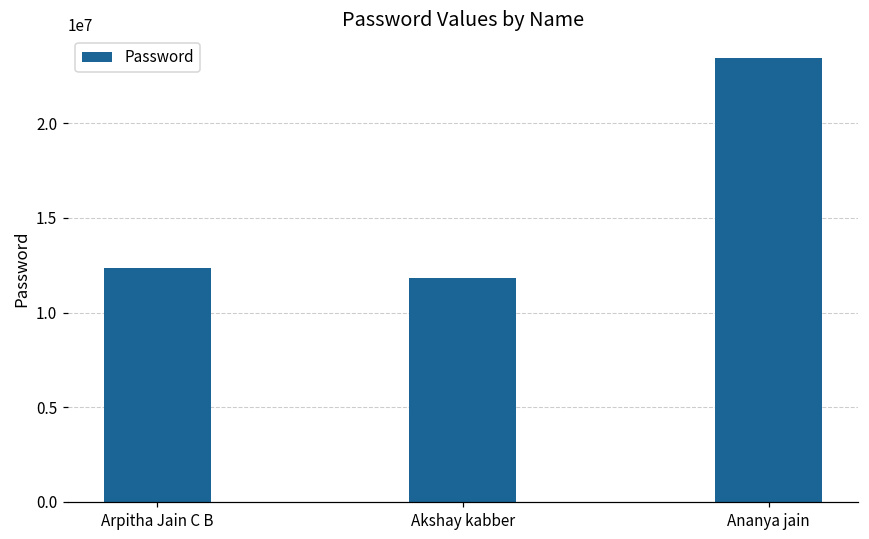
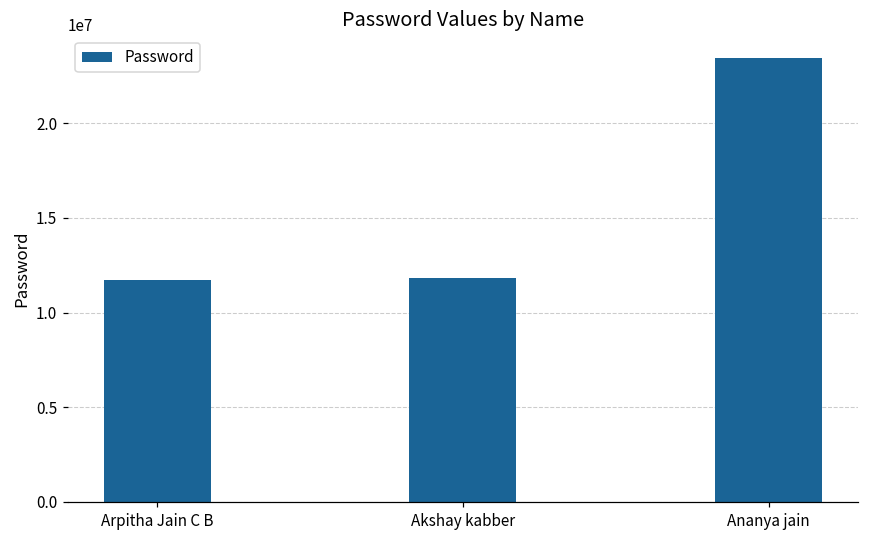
  {
-   "Arpitha Jain C B": 12300000,
+   "Arpitha Jain C B": 11700000,
    "Akshay kabber": 11800000,
    "Ananya jain": 23500000
  }
